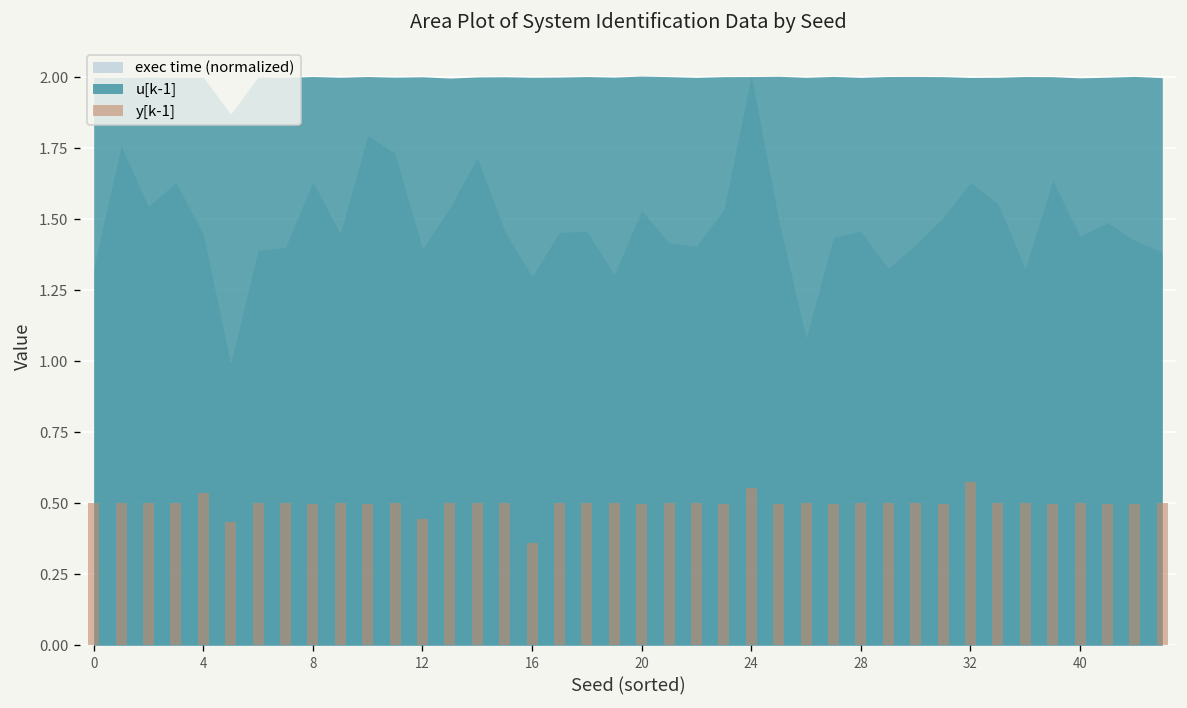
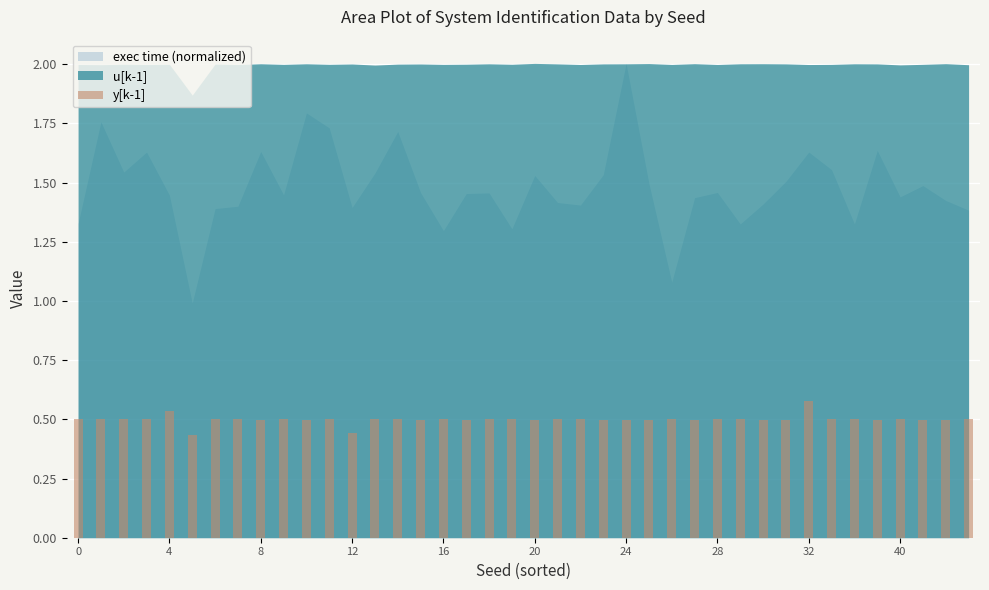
  {
    "y[k-1]": {
      "0": 0.50,
      "4": 0.53,
      "8": 0.50,
      "12": 0.44,
-     "16": 0.36,
+     "16": 0.50,
      "20": 0.50,
-     "24": 0.55,
+     "24": 0.50,
      "28": 0.50,
      "32": 0.58,
      "40": 0.50
    }
  }
